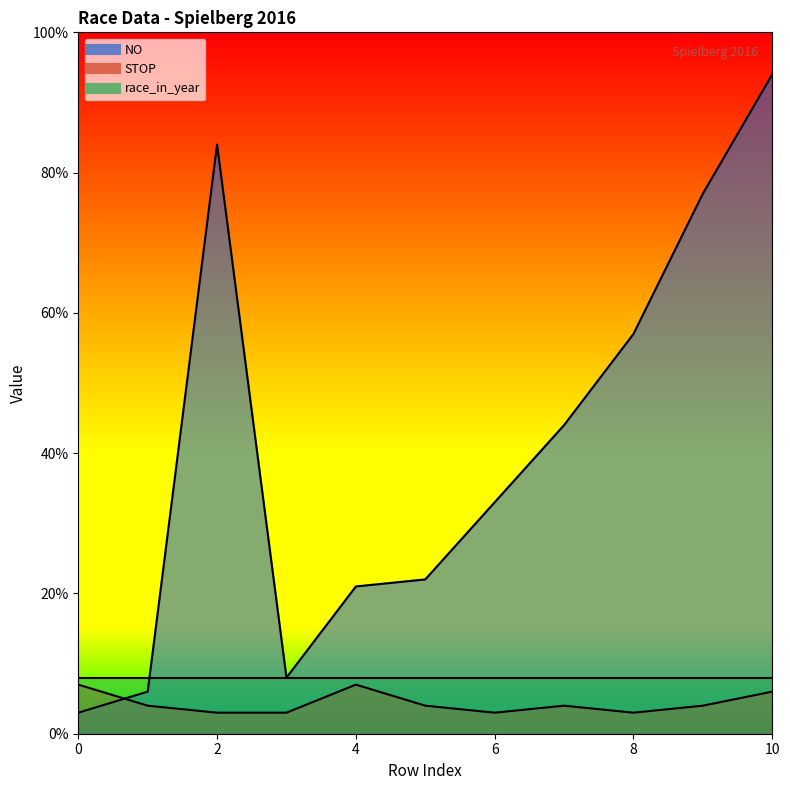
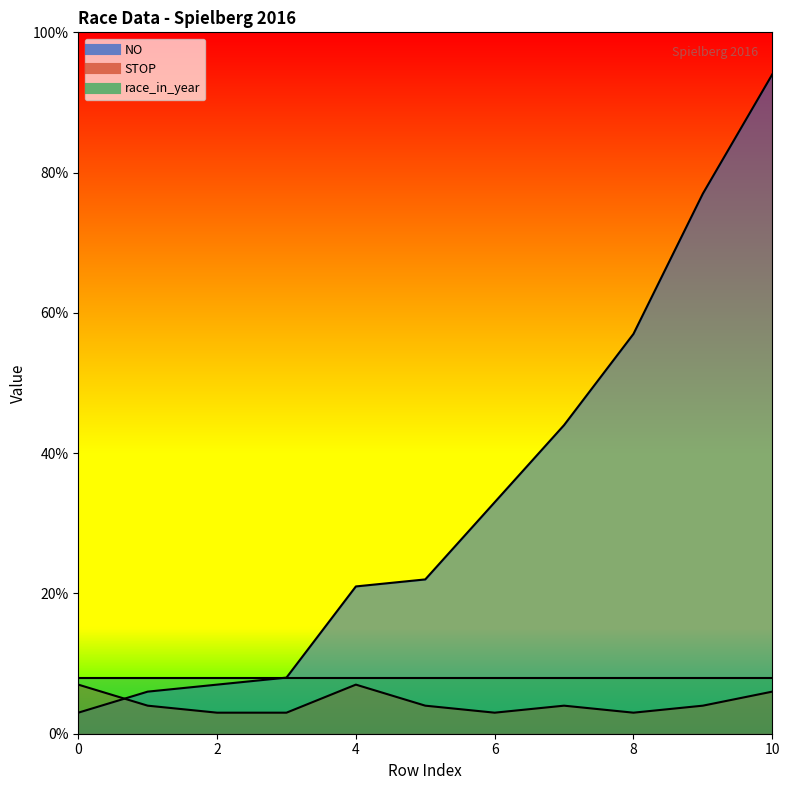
  {
    "NO": {
      "0": "3%",
-     "2": "84%",
+     "2": "7%",
      "4": "21%",
      "6": "33%",
      "8": "57%"
    },
    "STOP": {
      "0": "7%",
      "2": "3%",
      "4": "7%",
      "6": "3%",
      "8": "3%",
      "10": "6%"
    },
    "race_in_year": {
      "0": "8%",
      "2": "8%",
      "4": "8%",
      "6": "8%",
      "8": "8%",
      "10": "8%"
    }
  }
